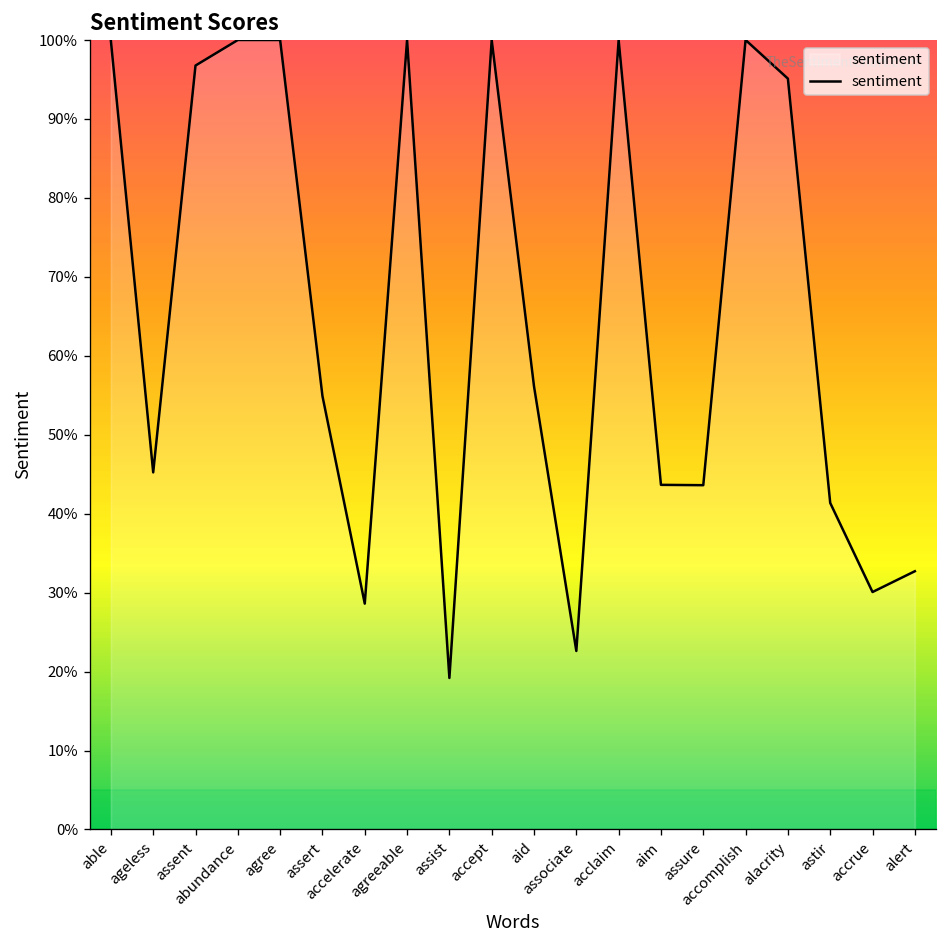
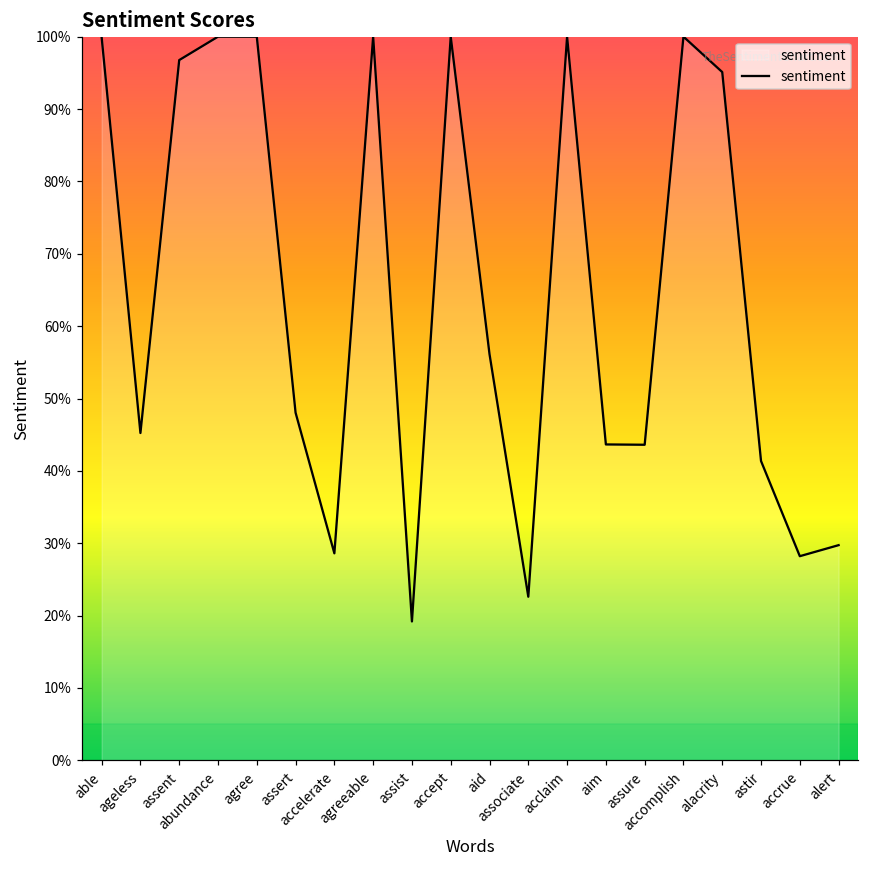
  {
    "able": "100%",
    "ageless": "45%",
    "assent": "97%",
    "abundance": "100%",
    "agree": "100%",
-   "assert": "55%",
+   "assert": "48%",
    "accelerate": "29%",
    "agreeable": "100%",
    "assist": "19%",
    "accept": "100%",
    "aid": "56%",
    "associate": "23%",
    "acclaim": "100%",
    "aim": "44%",
    "assure": "44%",
    "accomplish": "100%",
    "alacrity": "95%",
    "astir": "41%",
-   "accrue": "30%",
-   "alert": "33%"
+   "accrue": "28%",
+   "alert": "30%"
  }
